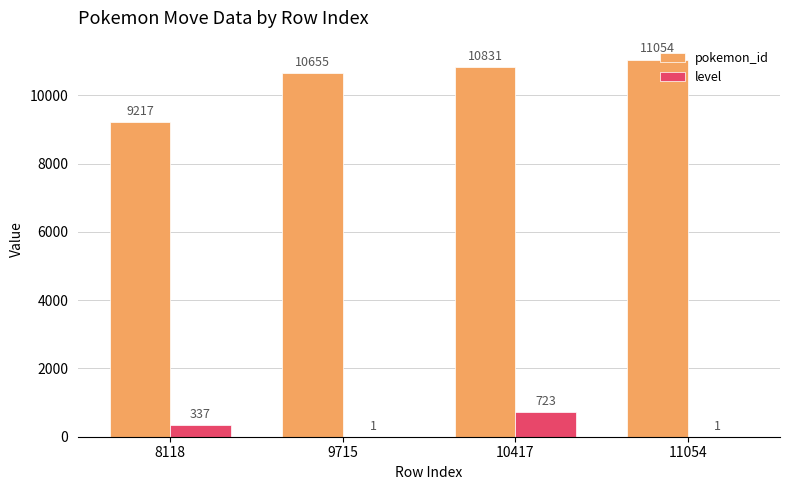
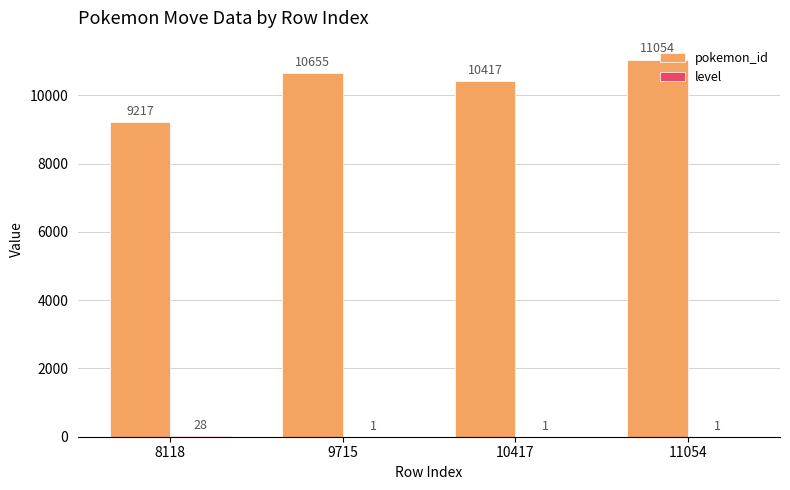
  {
    "pokemon_id": {
      "8118": 9217,
      "9715": 10655,
-     "10417": 10831,
+     "10417": 10417,
      "11054": 11054
    },
    "level": {
-     "8118": 337,
+     "8118": 28,
      "9715": 1,
-     "10417": 723,
+     "10417": 1,
      "11054": 1
    }
  }
